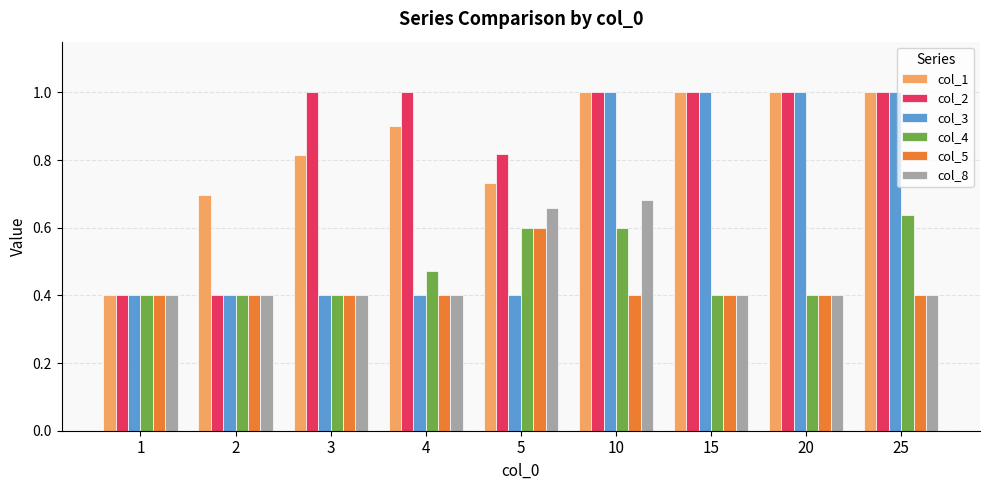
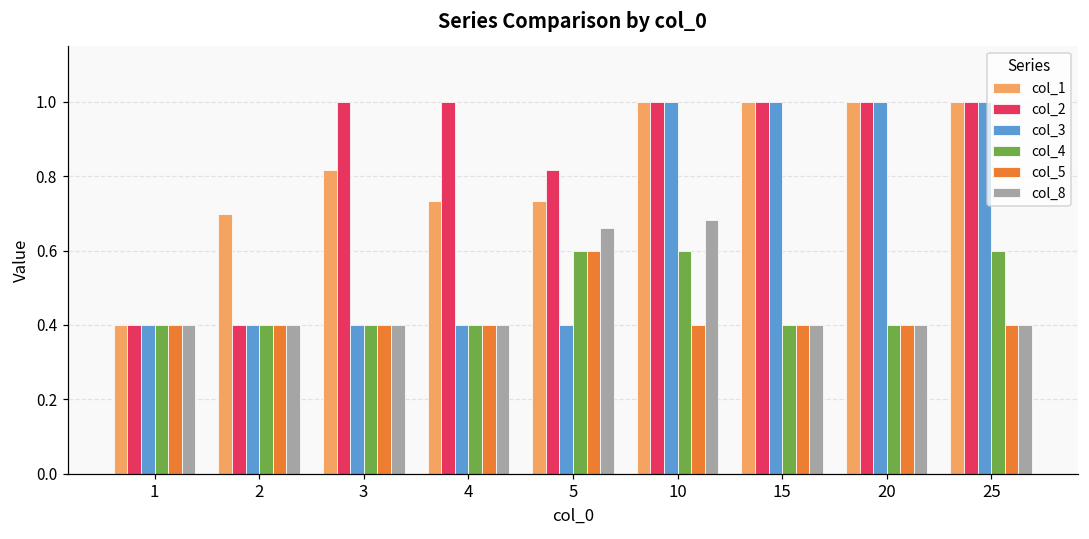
  {
    "col_1": {
      "1": 0.40,
      "2": 0.70,
      "3": 0.82,
-     "4": 0.90,
+     "4": 0.73,
      "5": 0.73,
      "10": 1.00,
      "15": 1.00,
      "20": 1.00,
      "25": 1.00
    },
    "col_2": {
      "1": 0.40,
      "2": 0.40,
      "3": 1.00,
      "4": 1.00,
      "5": 0.82,
      "10": 1.00,
      "15": 1.00,
      "20": 1.00,
      "25": 1.00
    },
    "col_3": {
      "1": 0.40,
      "2": 0.40,
      "3": 0.40,
      "4": 0.40,
      "5": 0.40,
      "10": 1.00,
      "15": 1.00,
      "20": 1.00,
      "25": 1.00
    },
    "col_4": {
      "1": 0.40,
      "2": 0.40,
      "3": 0.40,
-     "4": 0.47,
+     "4": 0.40,
      "5": 0.60,
      "10": 0.60,
      "15": 0.40,
      "20": 0.40,
-     "25": 0.64
+     "25": 0.60
    },
    "col_5": {
      "1": 0.40,
      "2": 0.40,
      "3": 0.40,
      "4": 0.40,
      "5": 0.60,
      "10": 0.40,
      "15": 0.40,
      "20": 0.40,
      "25": 0.40
    },
    "col_8": {
      "1": 0.40,
      "2": 0.40,
      "3": 0.40,
      "4": 0.40,
      "5": 0.66,
      "10": 0.68,
      "15": 0.40,
      "20": 0.40,
      "25": 0.40
    }
  }
